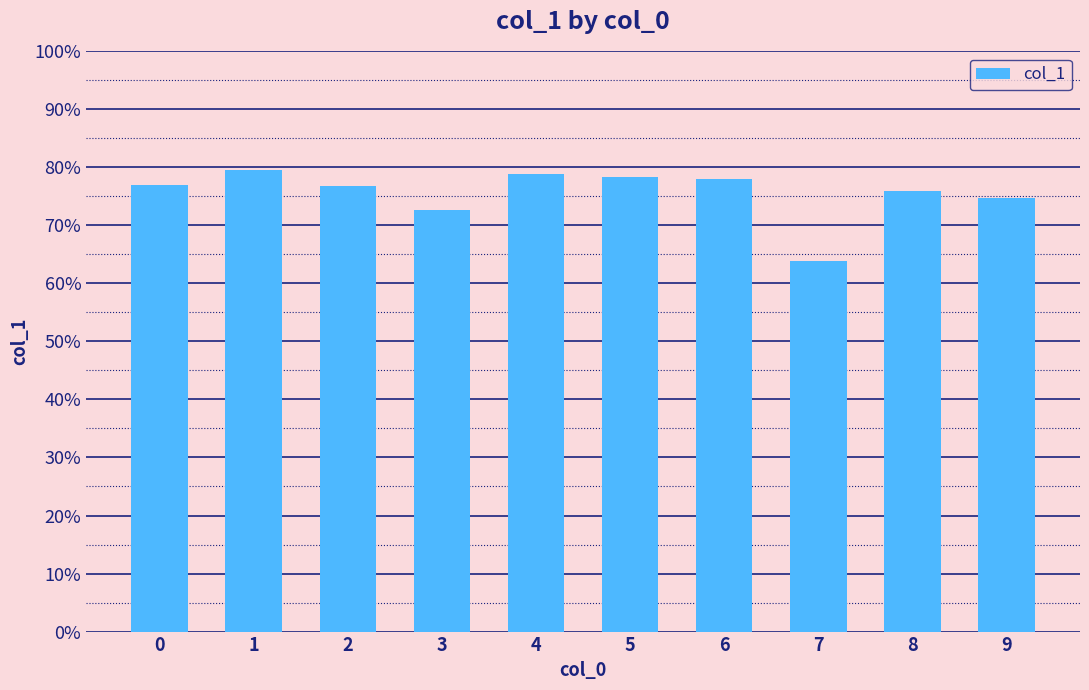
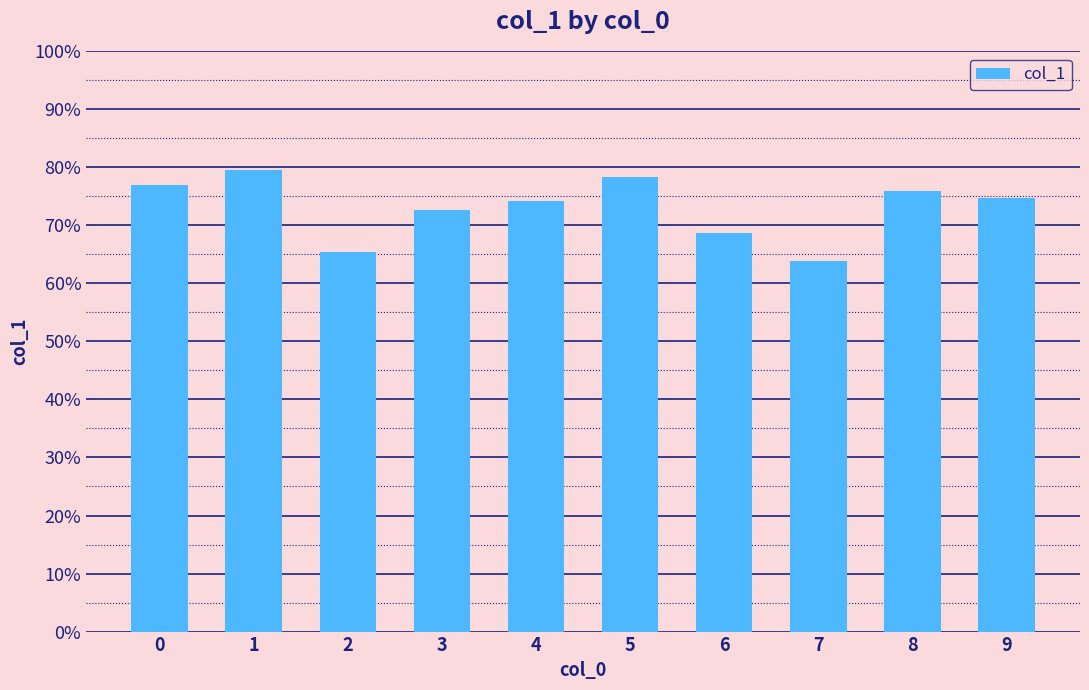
  {
    "0": "77%",
    "1": "79%",
-   "2": "77%",
+   "2": "65%",
    "3": "73%",
-   "4": "79%",
+   "4": "74%",
    "5": "78%",
-   "6": "78%",
+   "6": "69%",
    "7": "64%",
    "8": "76%",
    "9": "75%"
  }
